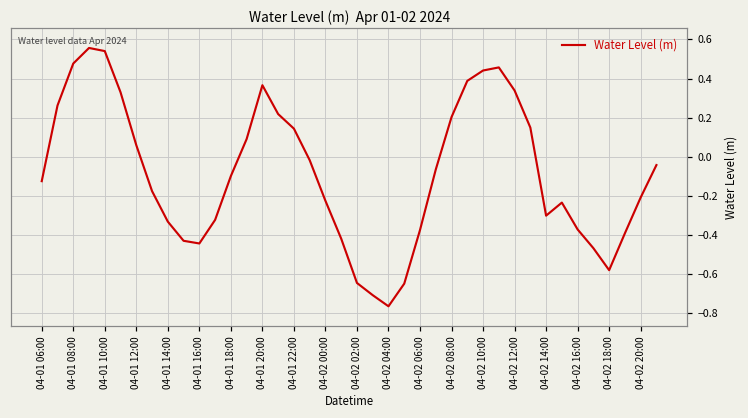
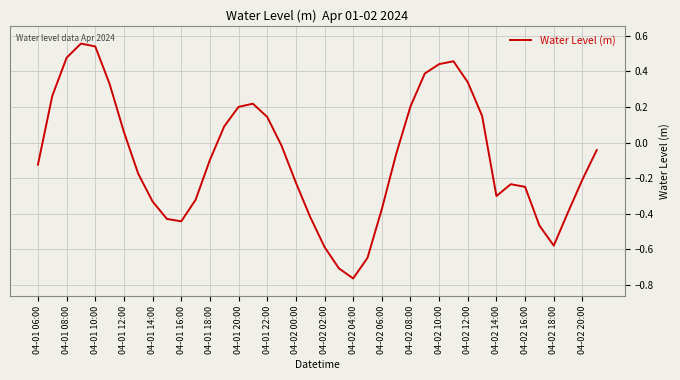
  {
    "04-01 06:00": -0.12,
    "04-01 08:00": 0.48,
    "04-01 10:00": 0.54,
    "04-01 12:00": 0.06,
    "04-01 14:00": -0.33,
    "04-01 16:00": -0.44,
    "04-01 18:00": -0.10,
-   "04-01 20:00": 0.37,
+   "04-01 20:00": 0.20,
    "04-01 22:00": 0.14,
    "04-02 00:00": -0.23,
-   "04-02 02:00": -0.65,
+   "04-02 02:00": -0.59,
    "04-02 04:00": -0.76,
    "04-02 06:00": -0.37,
    "04-02 08:00": 0.20,
    "04-02 10:00": 0.44,
    "04-02 12:00": 0.34,
    "04-02 14:00": -0.30,
-   "04-02 16:00": -0.37,
+   "04-02 16:00": -0.25,
    "04-02 18:00": -0.58,
    "04-02 20:00": -0.21
  }
